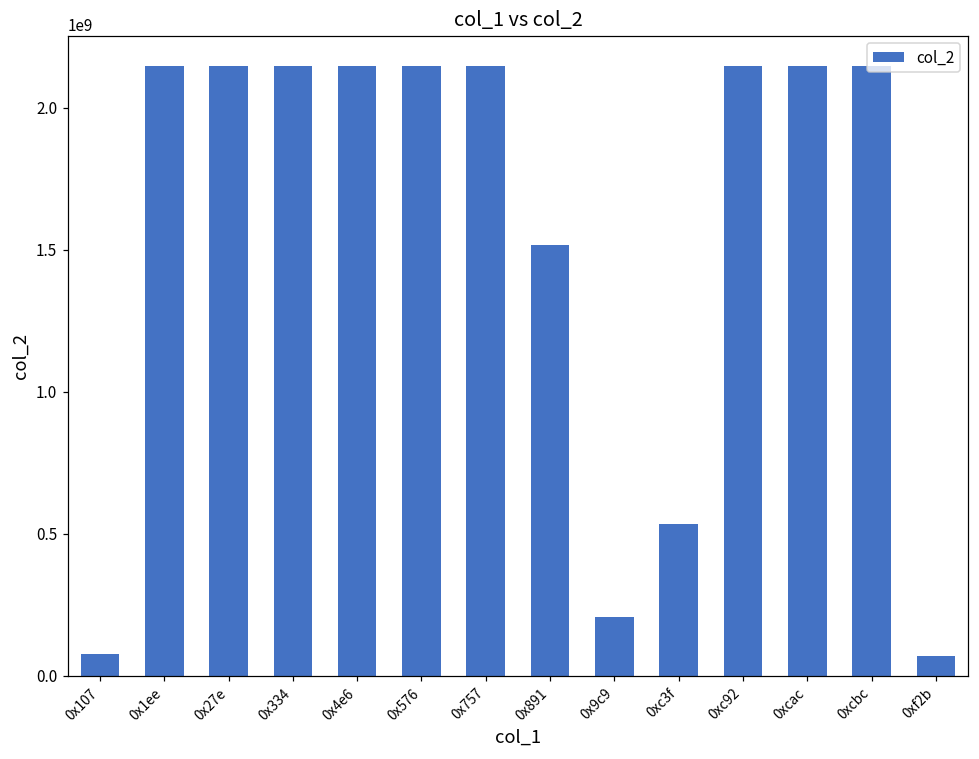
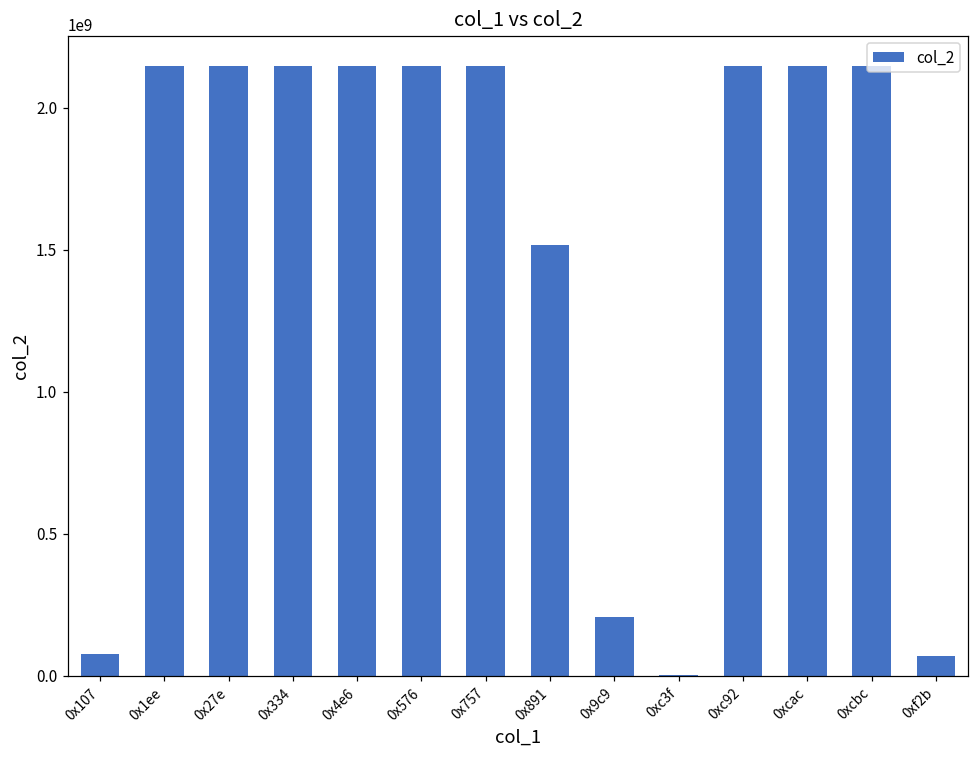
  {
    "0x107": 80000000,
    "0x1ee": 2150000000,
    "0x27e": 2150000000,
    "0x334": 2150000000,
    "0x4e6": 2150000000,
    "0x576": 2150000000,
    "0x757": 2150000000,
    "0x891": 1520000000,
    "0x9c9": 210000000,
-   "0xc3f": 540000000,
+   "0xc3f": 0,
    "0xc92": 2150000000,
    "0xcac": 2150000000,
    "0xf2b": 70000000
  }
